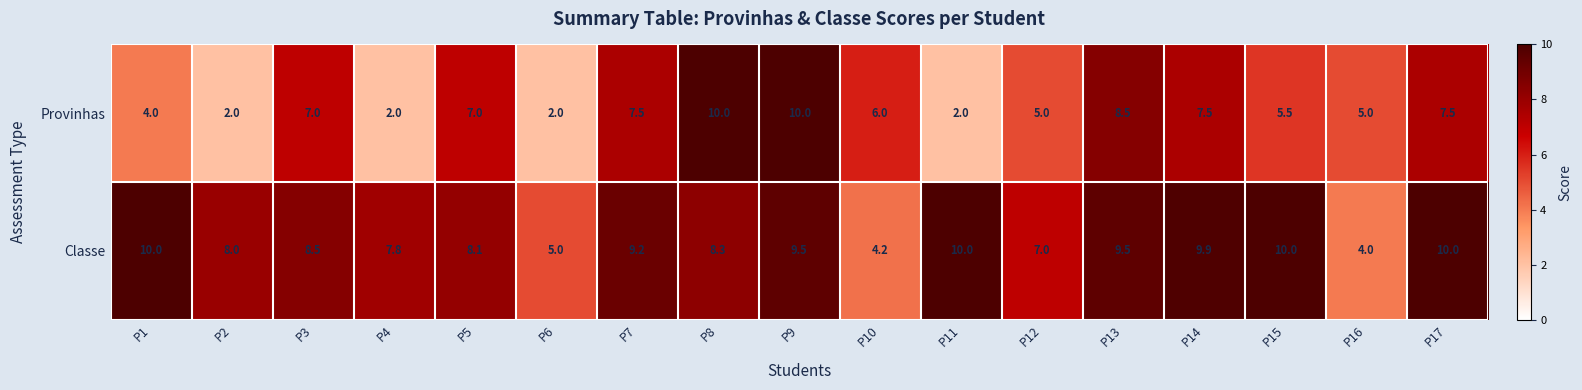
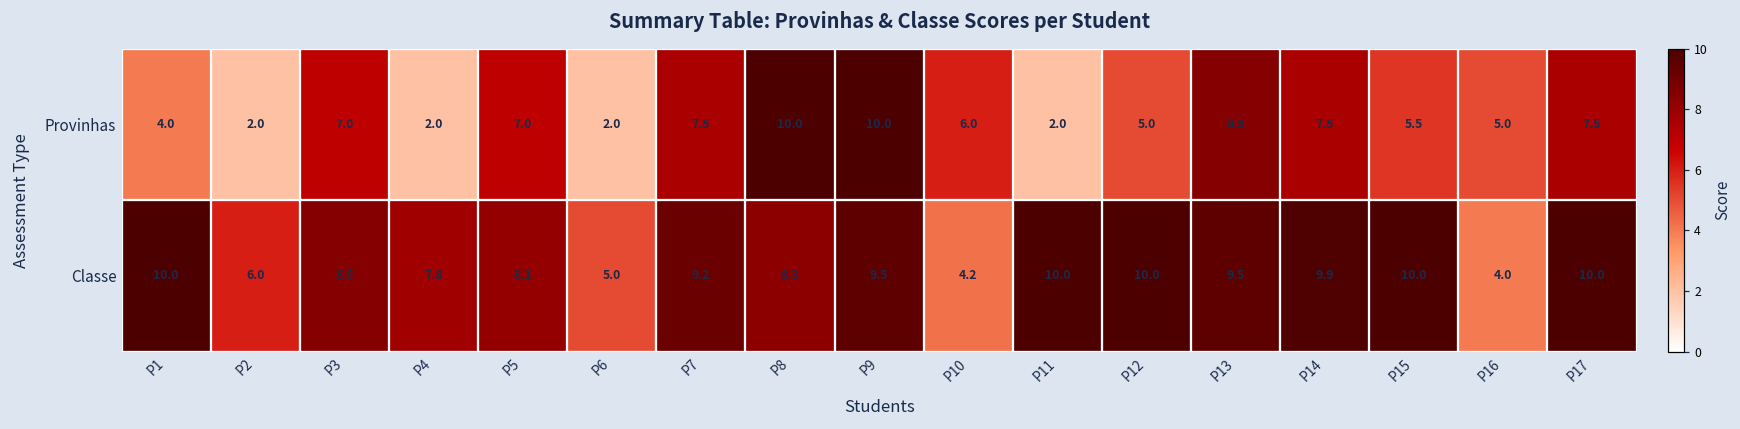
  {
    "Provinhas": {
      "P1": 4.0,
      "P2": 2.0,
      "P3": 7.0,
      "P4": 2.0,
      "P5": 7.0,
      "P6": 2.0,
      "P7": 7.5,
      "P8": 10.0,
      "P9": 10.0,
      "P10": 6.0,
      "P11": 2.0,
      "P12": 5.0,
      "P13": 8.5,
      "P14": 7.5,
      "P15": 5.5,
      "P16": 5.0,
      "P17": 7.5
    },
    "Classe": {
      "P1": 10.0,
-     "P2": 8.0,
+     "P2": 6.0,
      "P3": 8.5,
      "P4": 7.8,
      "P5": 8.1,
      "P6": 5.0,
      "P7": 9.2,
      "P8": 8.3,
      "P9": 9.5,
      "P10": 4.2,
      "P11": 10.0,
-     "P12": 7.0,
+     "P12": 10.0,
      "P13": 9.5,
      "P14": 9.9,
      "P15": 10.0,
      "P16": 4.0,
      "P17": 10.0
    }
  }
